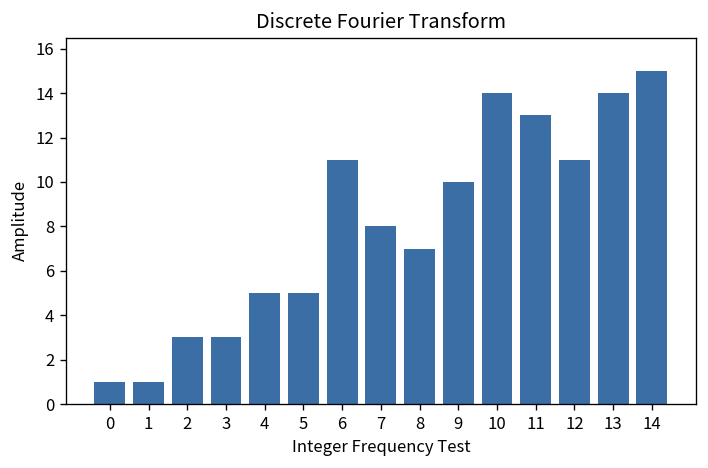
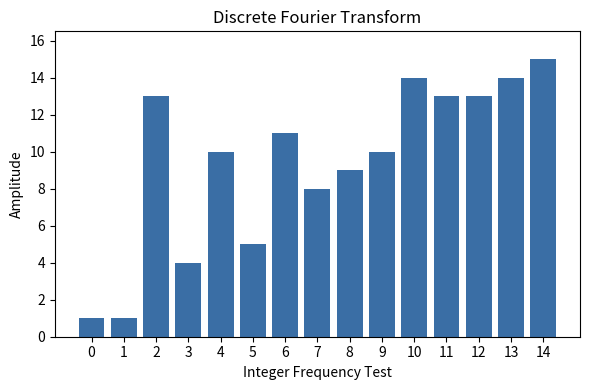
  {
    "0": 1,
    "1": 1,
-   "2": 3,
-   "3": 3,
-   "4": 5,
+   "2": 13,
+   "3": 4,
+   "4": 10,
    "5": 5,
    "6": 11,
    "7": 8,
-   "8": 7,
+   "8": 9,
    "9": 10,
    "10": 14,
    "11": 13,
-   "12": 11,
+   "12": 13,
    "13": 14,
    "14": 15
  }
